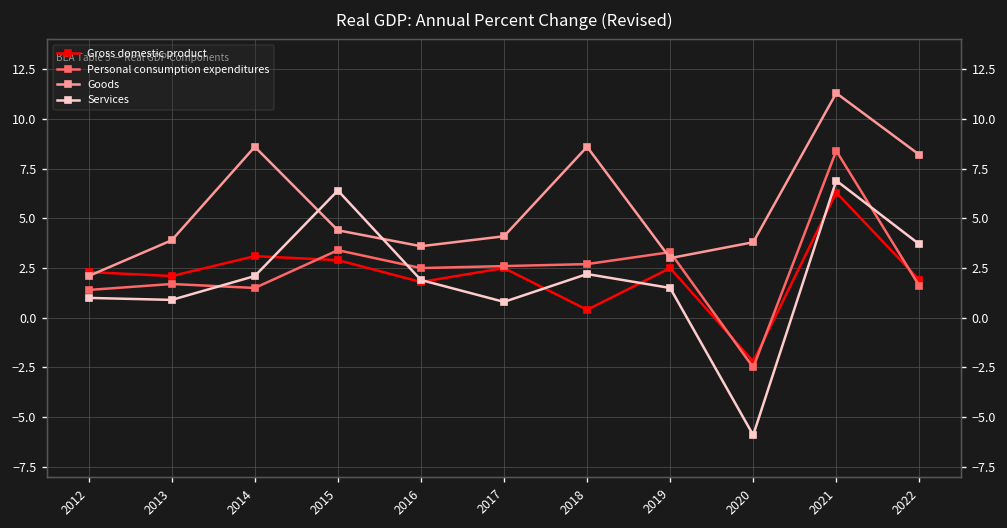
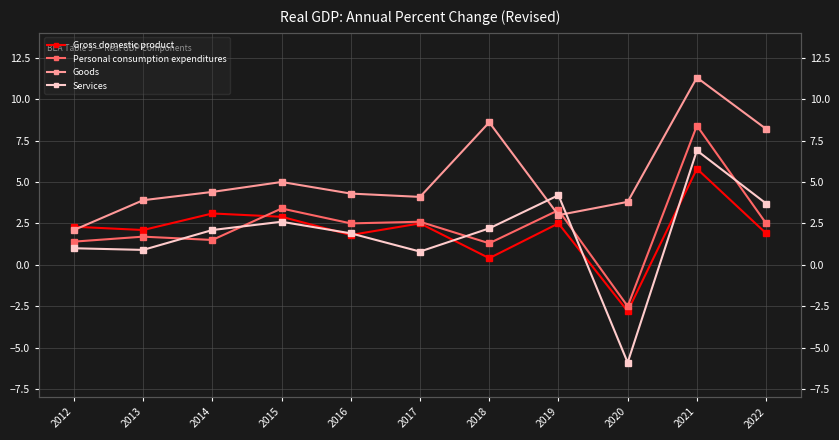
  {
    "Gross domestic product": {
      "2012": 2.3,
      "2013": 2.1,
      "2014": 3.1,
      "2015": 2.9,
      "2018": 0.4,
      "2019": 2.5,
-     "2020": -2.2,
-     "2021": 6.3,
+     "2020": -2.8,
+     "2021": 5.8,
      "2022": 1.9
    },
    "Personal consumption expenditures": {
      "2012": 1.4,
      "2013": 1.7,
      "2014": 1.5,
      "2015": 3.4,
      "2016": 2.5,
-     "2018": 2.7,
+     "2018": 1.3,
      "2019": 3.3,
      "2020": -2.5,
      "2021": 8.4,
-     "2022": 1.6
+     "2022": 2.5
    },
    "Goods": {
      "2012": 2.1,
      "2013": 3.9,
-     "2014": 8.6,
-     "2015": 4.4,
-     "2016": 3.6,
+     "2014": 4.4,
+     "2015": 5.0,
+     "2016": 4.3,
      "2017": 4.1,
      "2018": 8.6,
      "2019": 3.0,
      "2020": 3.8,
      "2021": 11.3,
      "2022": 8.2
    },
    "Services": {
      "2012": 1.0,
      "2013": 0.9,
      "2014": 2.1,
-     "2015": 6.4,
+     "2015": 2.6,
      "2017": 0.8,
      "2018": 2.2,
-     "2019": 1.5,
+     "2019": 4.2,
      "2020": -5.9,
      "2021": 6.9,
      "2022": 3.7
    }
  }
